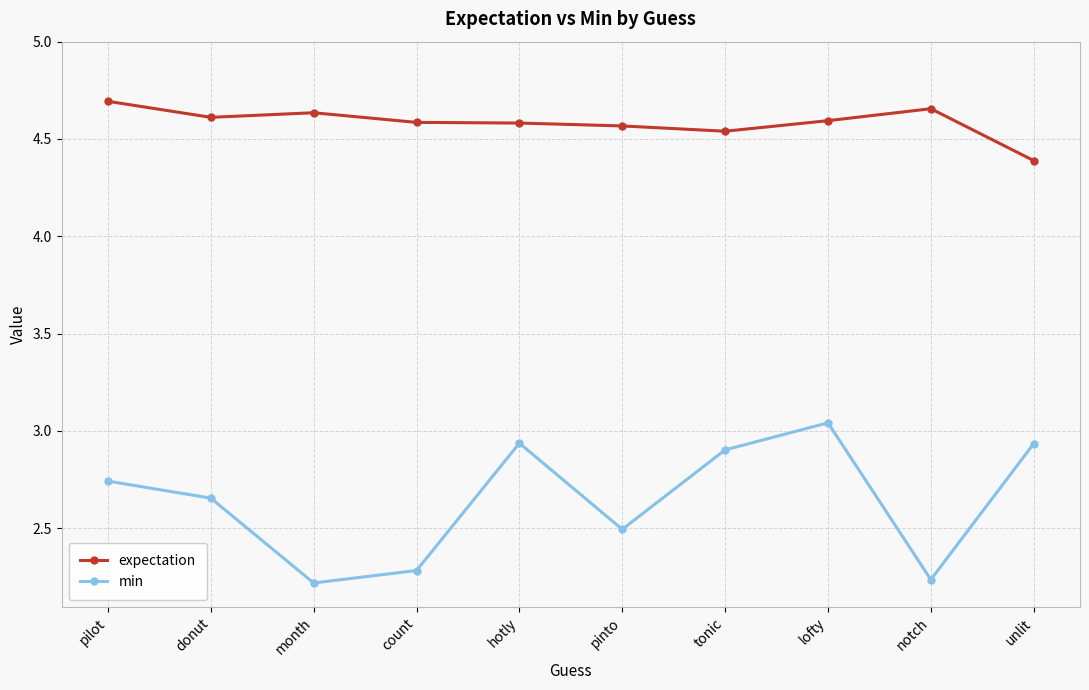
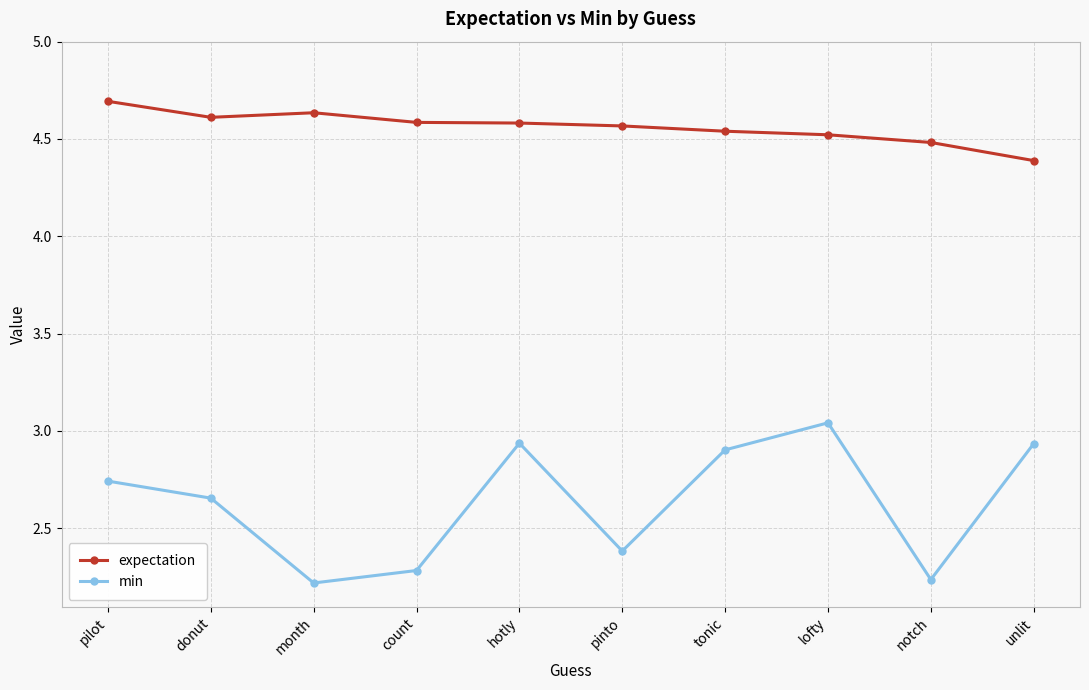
  {
    "expectation": {
      "pilot": 4.69,
      "donut": 4.61,
      "month": 4.63,
      "count": 4.59,
      "hotly": 4.58,
      "pinto": 4.57,
      "tonic": 4.54,
-     "lofty": 4.59,
-     "notch": 4.66,
+     "lofty": 4.52,
+     "notch": 4.48,
      "unlit": 4.39
    },
    "min": {
      "pilot": 2.74,
      "donut": 2.65,
      "month": 2.22,
      "count": 2.28,
      "hotly": 2.94,
-     "pinto": 2.49,
+     "pinto": 2.38,
      "tonic": 2.90,
      "lofty": 3.04,
      "notch": 2.24,
      "unlit": 2.93
    }
  }
